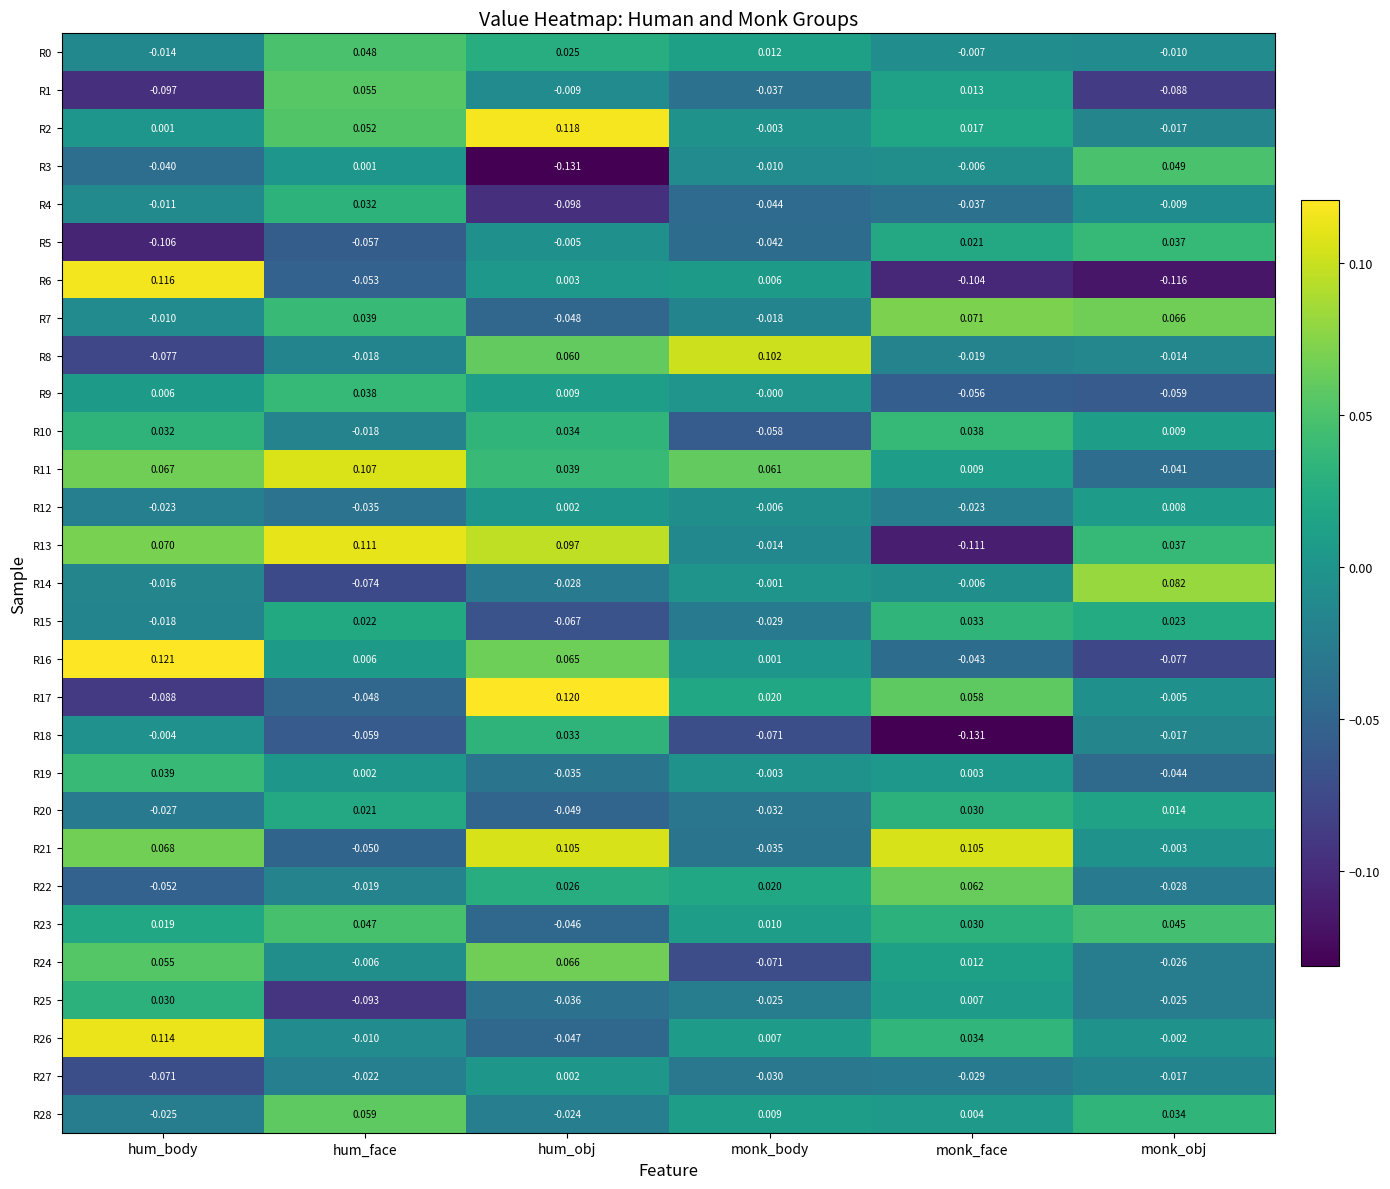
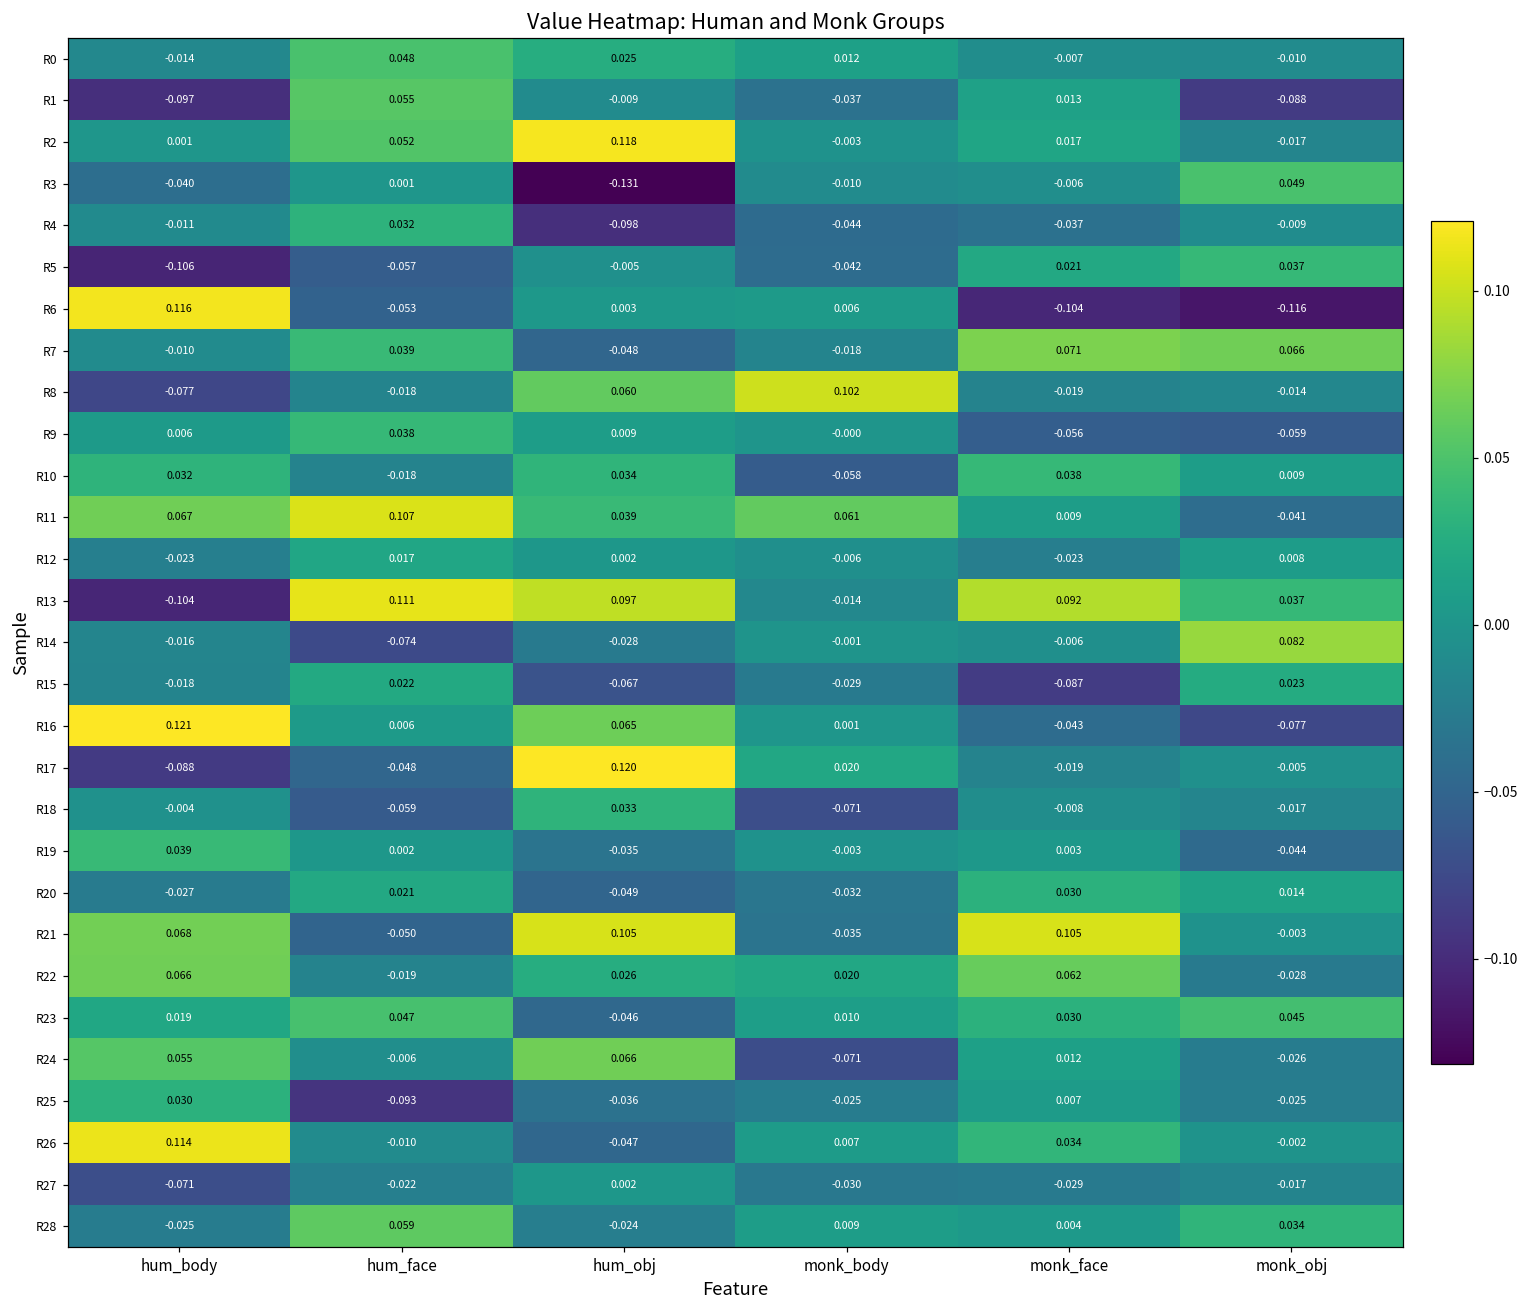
  {
    "R0": {
      "hum_body": -0.014,
      "hum_face": 0.048,
      "hum_obj": 0.025,
      "monk_body": 0.012,
      "monk_face": -0.007,
      "monk_obj": -0.010
    },
    "R1": {
      "hum_body": -0.097,
      "hum_face": 0.055,
      "hum_obj": -0.009,
      "monk_body": -0.037,
      "monk_face": 0.013,
      "monk_obj": -0.088
    },
    "R2": {
      "hum_body": 0.001,
      "hum_face": 0.052,
      "hum_obj": 0.118,
      "monk_body": -0.003,
      "monk_face": 0.017,
      "monk_obj": -0.017
    },
    "R3": {
      "hum_body": -0.040,
      "hum_face": 0.001,
      "hum_obj": -0.131,
      "monk_body": -0.010,
      "monk_face": -0.006,
      "monk_obj": 0.049
    },
    "R4": {
      "hum_body": -0.011,
      "hum_face": 0.032,
      "hum_obj": -0.098,
      "monk_body": -0.044,
      "monk_face": -0.037,
      "monk_obj": -0.009
    },
    "R5": {
      "hum_body": -0.106,
      "hum_face": -0.057,
      "hum_obj": -0.005,
      "monk_body": -0.042,
      "monk_face": 0.021,
      "monk_obj": 0.037
    },
    "R6": {
      "hum_body": 0.116,
      "hum_face": -0.053,
      "hum_obj": 0.003,
      "monk_body": 0.006,
      "monk_face": -0.104,
      "monk_obj": -0.116
    },
    "R7": {
      "hum_body": -0.010,
      "hum_face": 0.039,
      "hum_obj": -0.048,
      "monk_body": -0.018,
      "monk_face": 0.071,
      "monk_obj": 0.066
    },
    "R8": {
      "hum_body": -0.077,
      "hum_face": -0.018,
      "hum_obj": 0.060,
      "monk_body": 0.102,
      "monk_face": -0.019,
      "monk_obj": -0.014
    },
    "R9": {
      "hum_body": 0.006,
      "hum_face": 0.038,
      "hum_obj": 0.009,
      "monk_body": -0.000,
      "monk_face": -0.056,
      "monk_obj": -0.059
    },
    "R10": {
      "hum_body": 0.032,
      "hum_face": -0.018,
      "hum_obj": 0.034,
      "monk_body": -0.058,
      "monk_face": 0.038,
      "monk_obj": 0.009
    },
    "R11": {
      "hum_body": 0.067,
      "hum_face": 0.107,
      "hum_obj": 0.039,
      "monk_body": 0.061,
      "monk_face": 0.009,
      "monk_obj": -0.041
    },
    "R12": {
      "hum_body": -0.023,
-     "hum_face": -0.035,
+     "hum_face": 0.017,
      "hum_obj": 0.002,
      "monk_body": -0.006,
      "monk_face": -0.023,
      "monk_obj": 0.008
    },
    "R13": {
-     "hum_body": 0.070,
+     "hum_body": -0.104,
      "hum_face": 0.111,
      "hum_obj": 0.097,
      "monk_body": -0.014,
-     "monk_face": -0.111,
+     "monk_face": 0.092,
      "monk_obj": 0.037
    },
    "R14": {
      "hum_body": -0.016,
      "hum_face": -0.074,
      "hum_obj": -0.028,
      "monk_body": -0.001,
      "monk_face": -0.006,
      "monk_obj": 0.082
    },
    "R15": {
      "hum_body": -0.018,
      "hum_face": 0.022,
      "hum_obj": -0.067,
      "monk_body": -0.029,
-     "monk_face": 0.033,
+     "monk_face": -0.087,
      "monk_obj": 0.023
    },
    "R16": {
      "hum_body": 0.121,
      "hum_face": 0.006,
      "hum_obj": 0.065,
      "monk_body": 0.001,
      "monk_face": -0.043,
      "monk_obj": -0.077
    },
    "R17": {
      "hum_body": -0.088,
      "hum_face": -0.048,
      "hum_obj": 0.120,
      "monk_body": 0.020,
-     "monk_face": 0.058,
+     "monk_face": -0.019,
      "monk_obj": -0.005
    },
    "R18": {
      "hum_body": -0.004,
      "hum_face": -0.059,
      "hum_obj": 0.033,
      "monk_body": -0.071,
-     "monk_face": -0.131,
+     "monk_face": -0.008,
      "monk_obj": -0.017
    },
    "R19": {
      "hum_body": 0.039,
      "hum_face": 0.002,
      "hum_obj": -0.035,
      "monk_body": -0.003,
      "monk_face": 0.003,
      "monk_obj": -0.044
    },
    "R20": {
      "hum_body": -0.027,
      "hum_face": 0.021,
      "hum_obj": -0.049,
      "monk_body": -0.032,
      "monk_face": 0.030,
      "monk_obj": 0.014
    },
    "R21": {
      "hum_body": 0.068,
      "hum_face": -0.050,
      "hum_obj": 0.105,
      "monk_body": -0.035,
      "monk_face": 0.105,
      "monk_obj": -0.003
    },
    "R22": {
-     "hum_body": -0.052,
+     "hum_body": 0.066,
      "hum_face": -0.019,
      "hum_obj": 0.026,
      "monk_body": 0.020,
      "monk_face": 0.062,
      "monk_obj": -0.028
    },
    "R23": {
      "hum_body": 0.019,
      "hum_face": 0.047,
      "hum_obj": -0.046,
      "monk_body": 0.010,
      "monk_face": 0.030,
      "monk_obj": 0.045
    },
    "R24": {
      "hum_body": 0.055,
      "hum_face": -0.006,
      "hum_obj": 0.066,
      "monk_body": -0.071,
      "monk_face": 0.012,
      "monk_obj": -0.026
    },
    "R25": {
      "hum_body": 0.030,
      "hum_face": -0.093,
      "hum_obj": -0.036,
      "monk_body": -0.025,
      "monk_face": 0.007,
      "monk_obj": -0.025
    },
    "R26": {
      "hum_body": 0.114,
      "hum_face": -0.010,
      "hum_obj": -0.047,
      "monk_body": 0.007,
      "monk_face": 0.034,
      "monk_obj": -0.002
    },
    "R27": {
      "hum_body": -0.071,
      "hum_face": -0.022,
      "hum_obj": 0.002,
      "monk_body": -0.030,
      "monk_face": -0.029,
      "monk_obj": -0.017
    },
    "R28": {
      "hum_body": -0.025,
      "hum_face": 0.059,
      "hum_obj": -0.024,
      "monk_body": 0.009,
      "monk_face": 0.004,
      "monk_obj": 0.034
    }
  }
